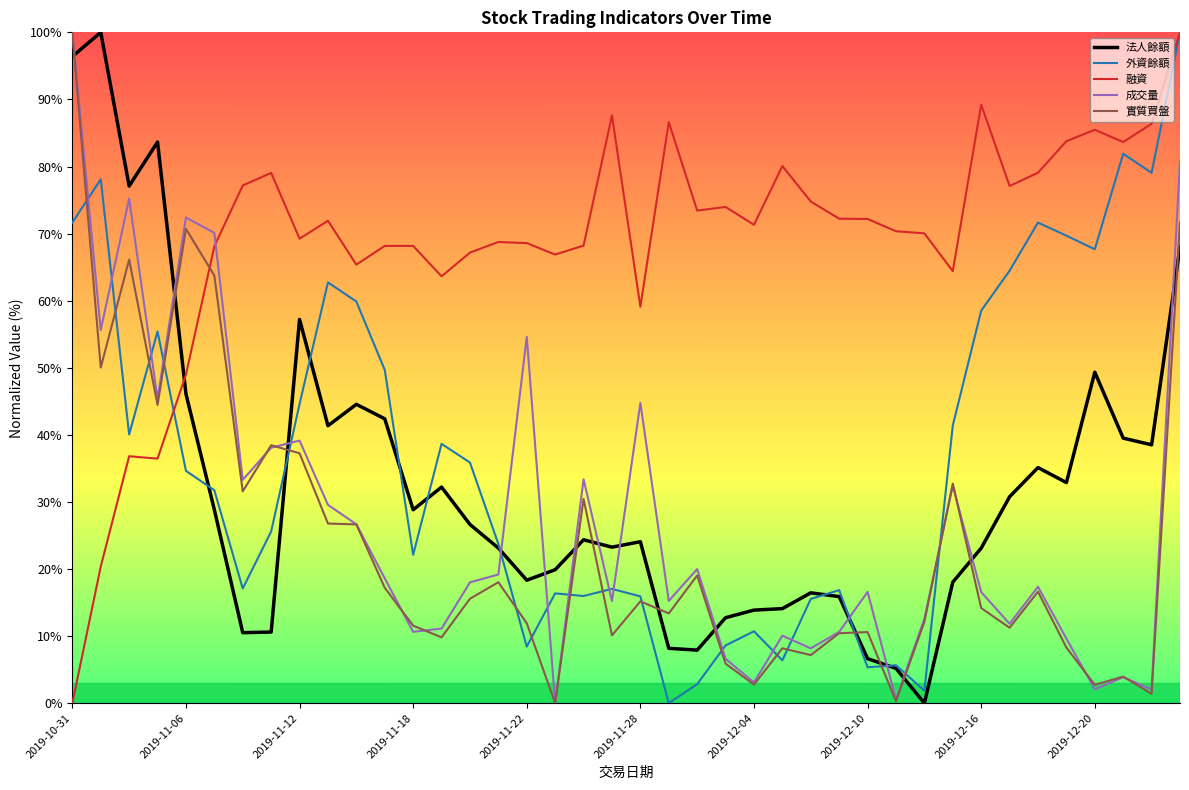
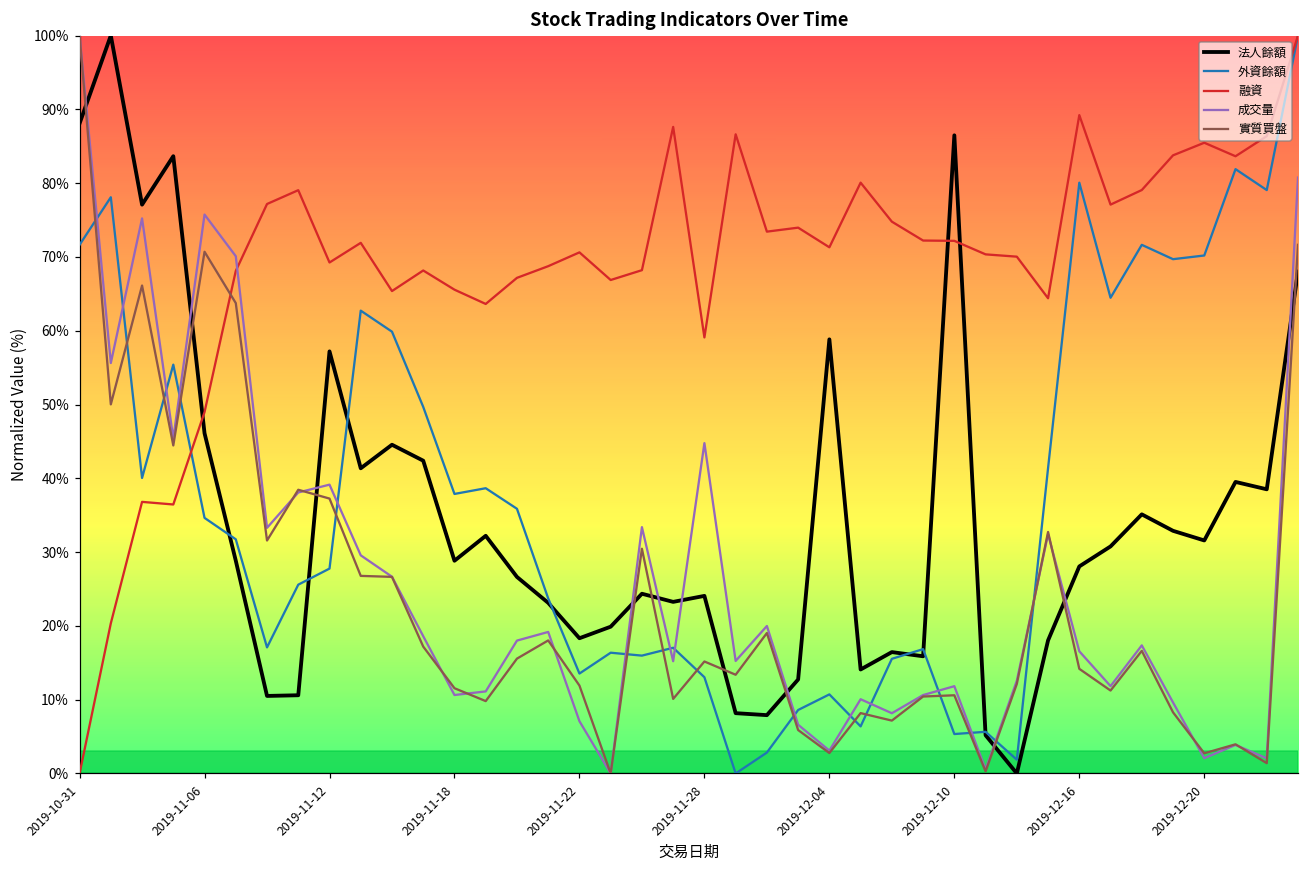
  {
    "法人餘額": {
-     "2019-10-31": "96%",
+     "2019-10-31": "88%",
      "2019-11-06": "46%",
      "2019-11-12": "57%",
      "2019-11-18": "29%",
      "2019-11-22": "18%",
      "2019-11-28": "24%",
-     "2019-12-04": "14%",
-     "2019-12-10": "7%",
-     "2019-12-16": "23%",
-     "2019-12-20": "49%"
+     "2019-12-04": "59%",
+     "2019-12-10": "86%",
+     "2019-12-16": "28%",
+     "2019-12-20": "32%"
    },
    "外資餘額": {
      "2019-10-31": "72%",
      "2019-11-06": "35%",
-     "2019-11-12": "45%",
-     "2019-11-18": "22%",
-     "2019-11-22": "8%",
-     "2019-11-28": "16%",
+     "2019-11-12": "28%",
+     "2019-11-18": "38%",
+     "2019-11-22": "14%",
+     "2019-11-28": "13%",
      "2019-12-04": "11%",
      "2019-12-10": "5%",
-     "2019-12-16": "59%",
-     "2019-12-20": "68%"
+     "2019-12-16": "80%",
+     "2019-12-20": "70%"
    },
    "融資": {
      "2019-11-06": "49%",
      "2019-11-12": "69%",
-     "2019-11-18": "68%",
-     "2019-11-22": "69%",
+     "2019-11-18": "66%",
+     "2019-11-22": "71%",
      "2019-11-28": "59%",
      "2019-12-04": "71%",
      "2019-12-10": "72%",
      "2019-12-16": "89%",
      "2019-12-20": "85%"
    },
    "成交量": {
-     "2019-11-06": "72%",
+     "2019-11-06": "76%",
      "2019-11-12": "39%",
      "2019-11-18": "11%",
-     "2019-11-22": "55%",
+     "2019-11-22": "7%",
      "2019-11-28": "45%",
-     "2019-12-10": "17%",
+     "2019-12-10": "12%",
      "2019-12-16": "17%"
    },
    "實質買盤": {
      "2019-11-06": "71%",
      "2019-11-12": "37%",
      "2019-11-18": "12%",
      "2019-11-22": "12%",
      "2019-11-28": "15%",
      "2019-12-10": "11%",
      "2019-12-16": "14%"
    }
  }
